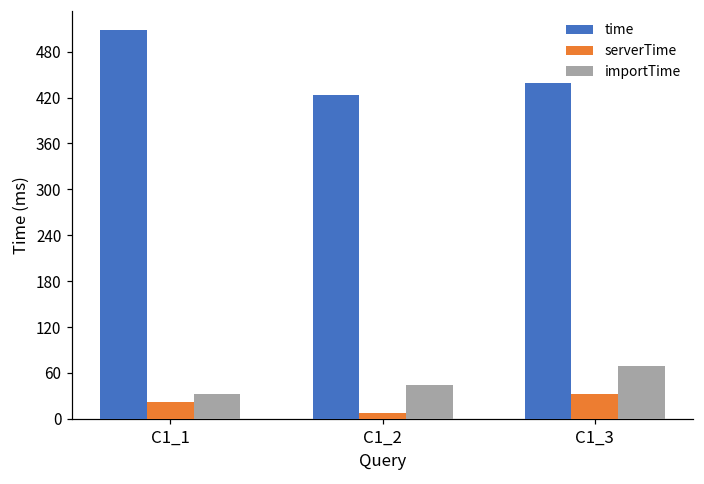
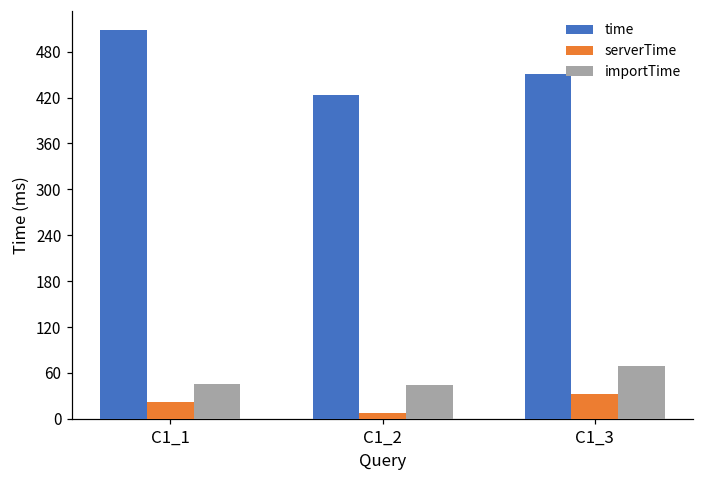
  {
    "time": {
      "C1_1": 510,
      "C1_2": 420,
-     "C1_3": 440
+     "C1_3": 450
    },
    "serverTime": {
      "C1_1": 20,
      "C1_2": 10,
      "C1_3": 30
    },
    "importTime": {
-     "C1_1": 30,
+     "C1_1": 40,
      "C1_2": 40,
      "C1_3": 70
    }
  }
